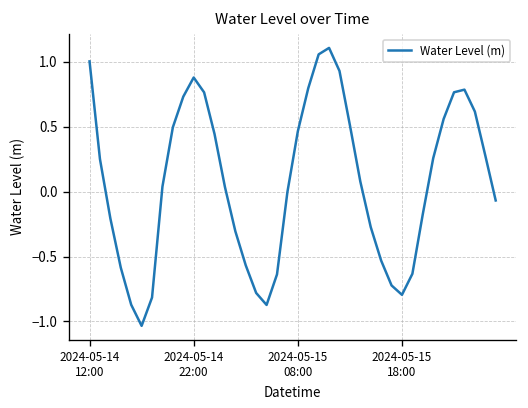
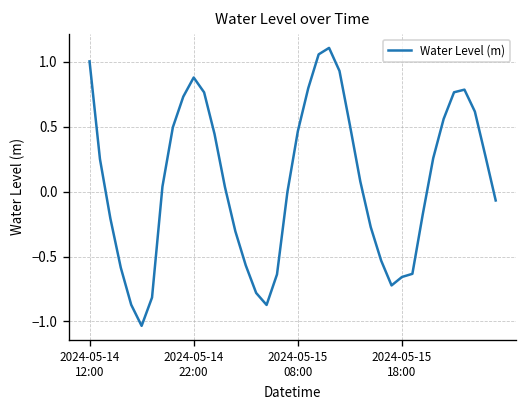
  {
    "2024-05-14 12:00": 1.00,
    "2024-05-14 22:00": 0.88,
    "2024-05-15 08:00": 0.47,
-   "2024-05-15 18:00": -0.80
+   "2024-05-15 18:00": -0.66
  }
